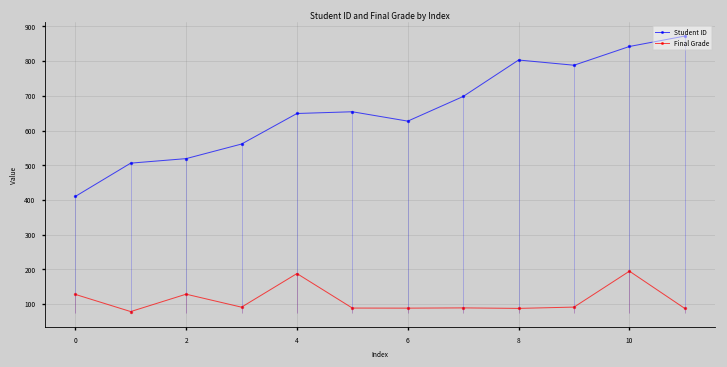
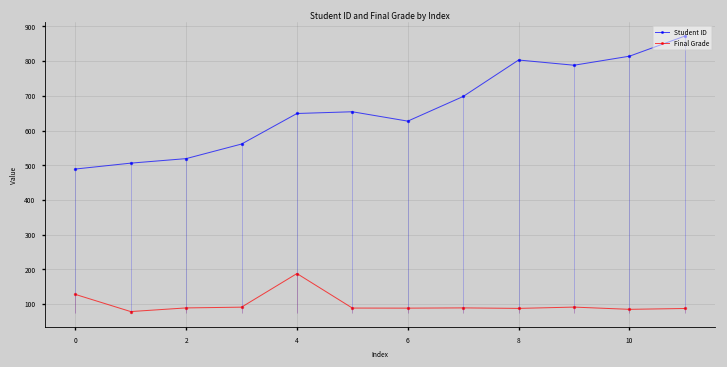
  {
    "Student ID": {
-     "0": 410,
+     "0": 490,
      "2": 520,
      "4": 650,
      "6": 630,
      "8": 800,
-     "10": 840
+     "10": 810
    },
    "Final Grade": {
      "0": 130,
-     "2": 130,
+     "2": 90,
      "4": 190,
      "6": 90,
      "8": 90,
-     "10": 190
+     "10": 80
    }
  }
